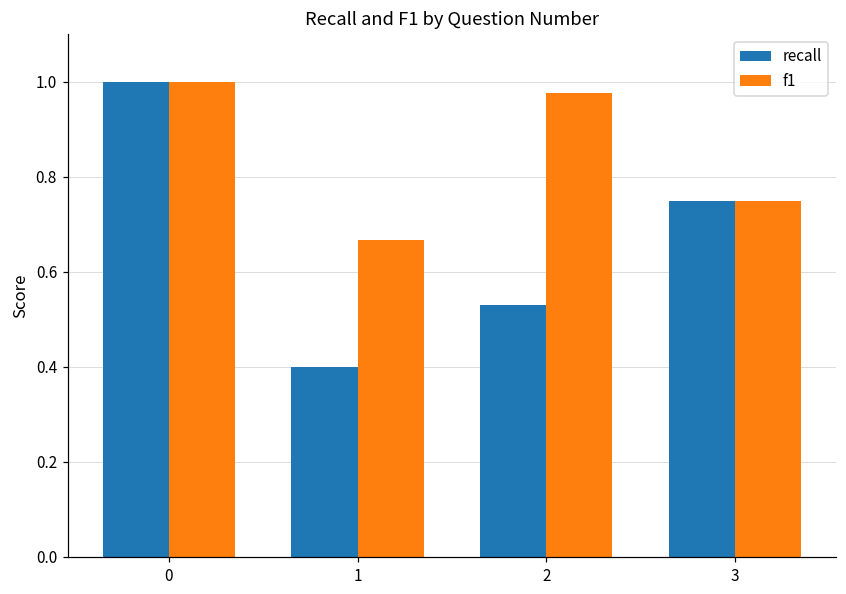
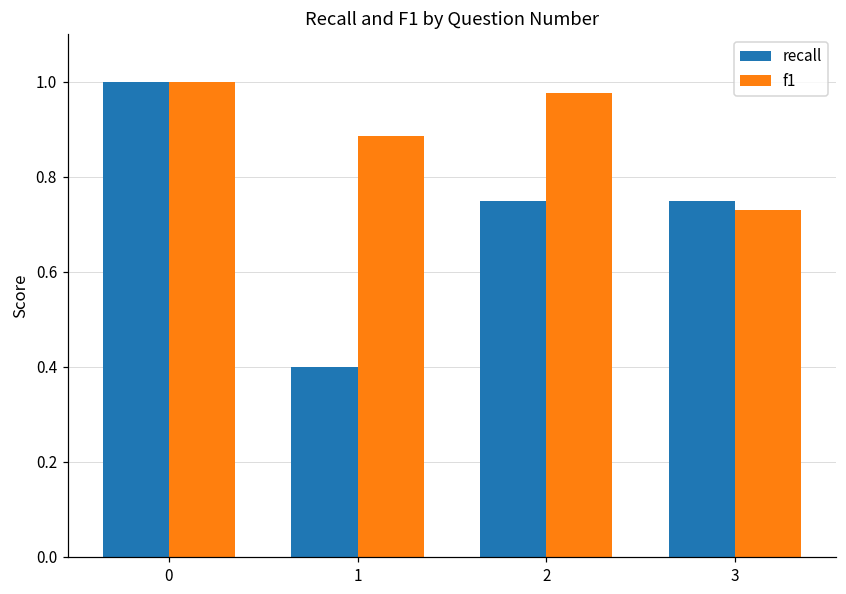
  {
    "recall": {
      "0": 1.00,
      "1": 0.40,
-     "2": 0.53,
+     "2": 0.75,
      "3": 0.75
    },
    "f1": {
      "0": 1.00,
-     "1": 0.67,
+     "1": 0.89,
      "2": 0.98,
-     "3": 0.75
+     "3": 0.73
    }
  }
